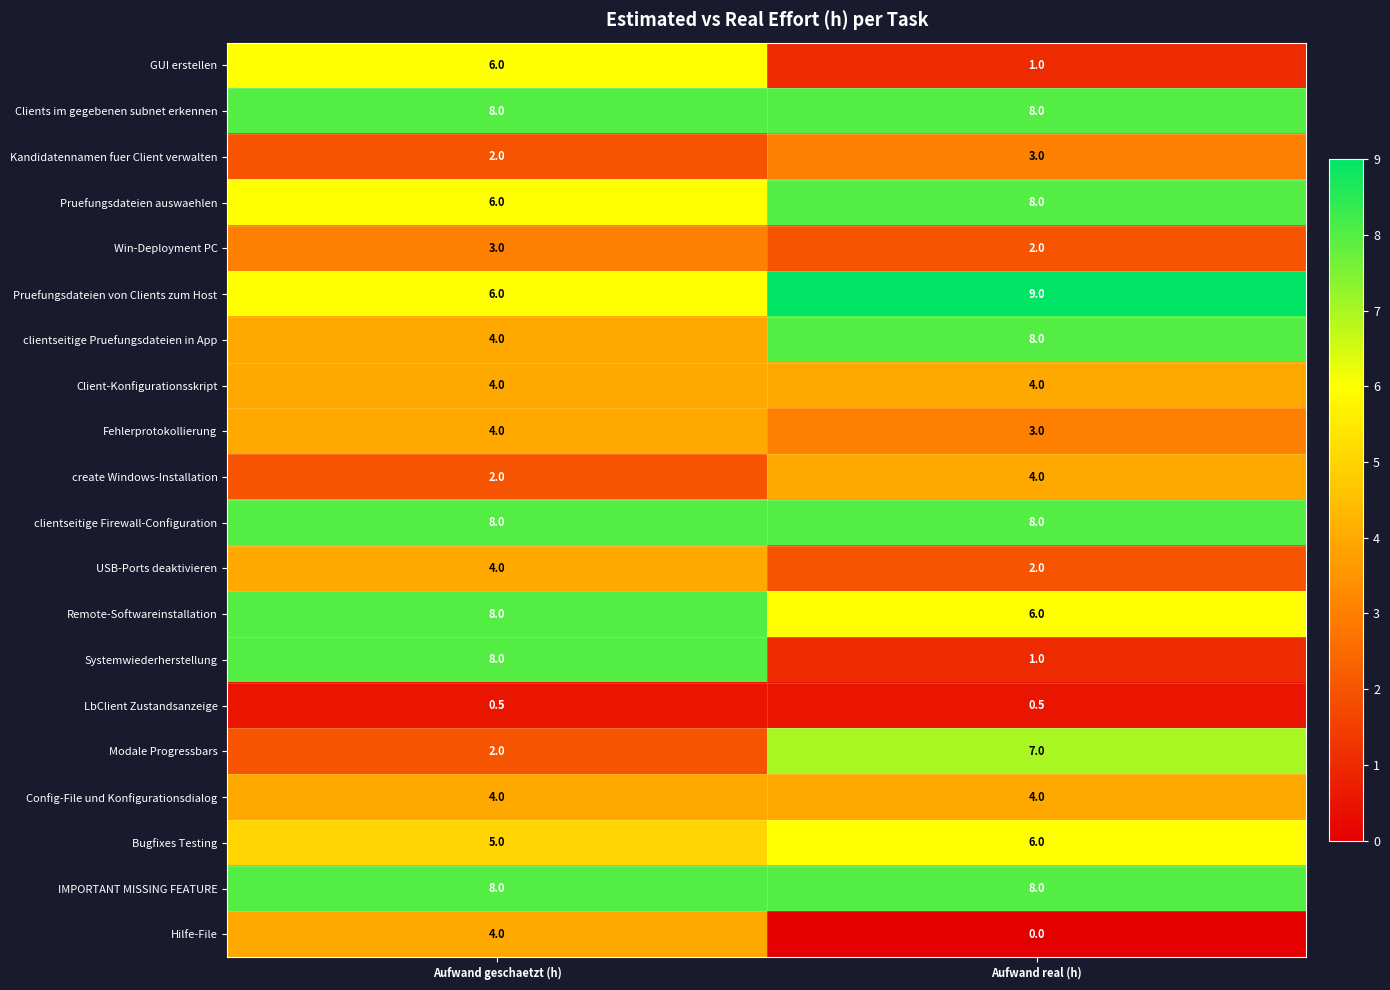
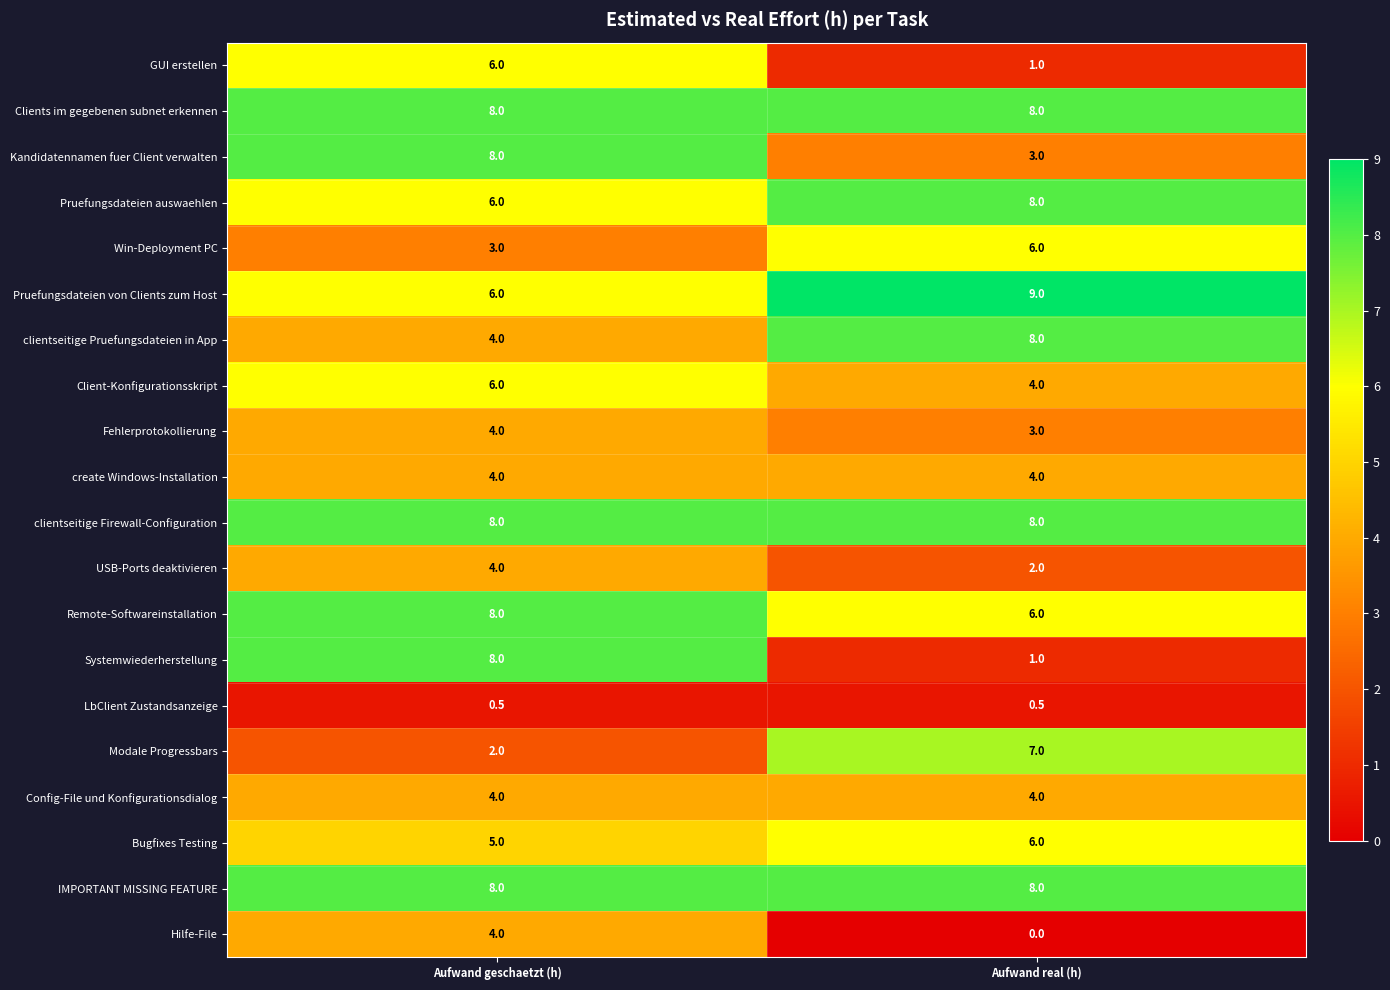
  {
    "GUI erstellen": {
      "Aufwand geschaetzt (h)": 6.0,
      "Aufwand real (h)": 1.0
    },
    "Clients im gegebenen subnet erkennen": {
      "Aufwand geschaetzt (h)": 8.0,
      "Aufwand real (h)": 8.0
    },
    "Kandidatennamen fuer Client verwalten": {
-     "Aufwand geschaetzt (h)": 2.0,
+     "Aufwand geschaetzt (h)": 8.0,
      "Aufwand real (h)": 3.0
    },
    "Pruefungsdateien auswaehlen": {
      "Aufwand geschaetzt (h)": 6.0,
      "Aufwand real (h)": 8.0
    },
    "Win-Deployment PC": {
      "Aufwand geschaetzt (h)": 3.0,
-     "Aufwand real (h)": 2.0
+     "Aufwand real (h)": 6.0
    },
    "Pruefungsdateien von Clients zum Host": {
      "Aufwand geschaetzt (h)": 6.0,
      "Aufwand real (h)": 9.0
    },
    "clientseitige Pruefungsdateien in App": {
      "Aufwand geschaetzt (h)": 4.0,
      "Aufwand real (h)": 8.0
    },
    "Client-Konfigurationsskript": {
-     "Aufwand geschaetzt (h)": 4.0,
+     "Aufwand geschaetzt (h)": 6.0,
      "Aufwand real (h)": 4.0
    },
    "Fehlerprotokollierung": {
      "Aufwand geschaetzt (h)": 4.0,
      "Aufwand real (h)": 3.0
    },
    "create Windows-Installation": {
-     "Aufwand geschaetzt (h)": 2.0,
+     "Aufwand geschaetzt (h)": 4.0,
      "Aufwand real (h)": 4.0
    },
    "clientseitige Firewall-Configuration": {
      "Aufwand geschaetzt (h)": 8.0,
      "Aufwand real (h)": 8.0
    },
    "USB-Ports deaktivieren": {
      "Aufwand geschaetzt (h)": 4.0,
      "Aufwand real (h)": 2.0
    },
    "Remote-Softwareinstallation": {
      "Aufwand geschaetzt (h)": 8.0,
      "Aufwand real (h)": 6.0
    },
    "Systemwiederherstellung": {
      "Aufwand geschaetzt (h)": 8.0,
      "Aufwand real (h)": 1.0
    },
    "LbClient Zustandsanzeige": {
      "Aufwand geschaetzt (h)": 0.5,
      "Aufwand real (h)": 0.5
    },
    "Modale Progressbars": {
      "Aufwand geschaetzt (h)": 2.0,
      "Aufwand real (h)": 7.0
    },
    "Config-File und Konfigurationsdialog": {
      "Aufwand geschaetzt (h)": 4.0,
      "Aufwand real (h)": 4.0
    },
    "Bugfixes Testing": {
      "Aufwand geschaetzt (h)": 5.0,
      "Aufwand real (h)": 6.0
    },
    "IMPORTANT MISSING FEATURE": {
      "Aufwand geschaetzt (h)": 8.0,
      "Aufwand real (h)": 8.0
    },
    "Hilfe-File": {
      "Aufwand geschaetzt (h)": 4.0,
      "Aufwand real (h)": 0.0
    }
  }
